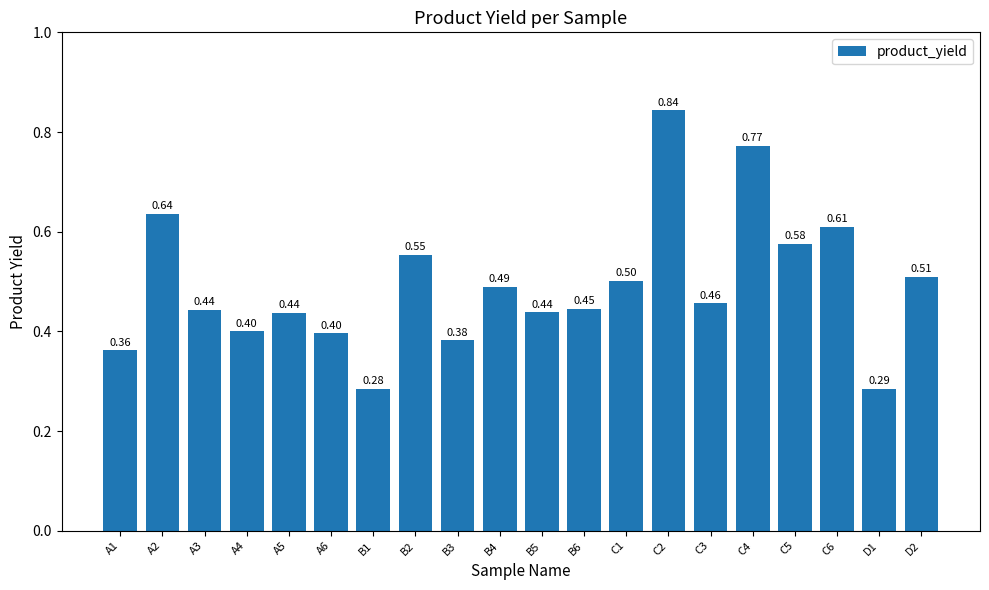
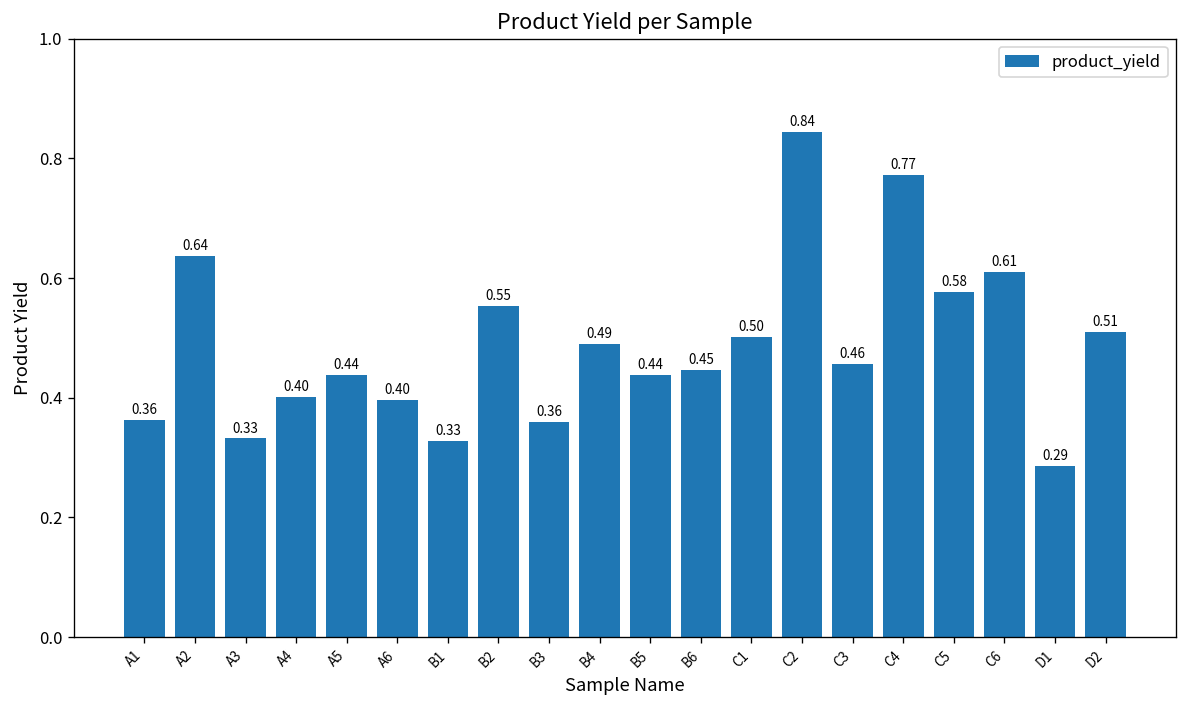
  {
    "A1": 0.36,
    "A2": 0.64,
-   "A3": 0.44,
+   "A3": 0.33,
    "A4": 0.40,
    "A5": 0.44,
    "A6": 0.40,
-   "B1": 0.28,
+   "B1": 0.33,
    "B2": 0.55,
-   "B3": 0.38,
+   "B3": 0.36,
    "B4": 0.49,
    "B5": 0.44,
    "B6": 0.45,
    "C1": 0.50,
    "C2": 0.84,
    "C3": 0.46,
    "C4": 0.77,
    "C5": 0.58,
    "C6": 0.61,
    "D1": 0.29,
    "D2": 0.51
  }
